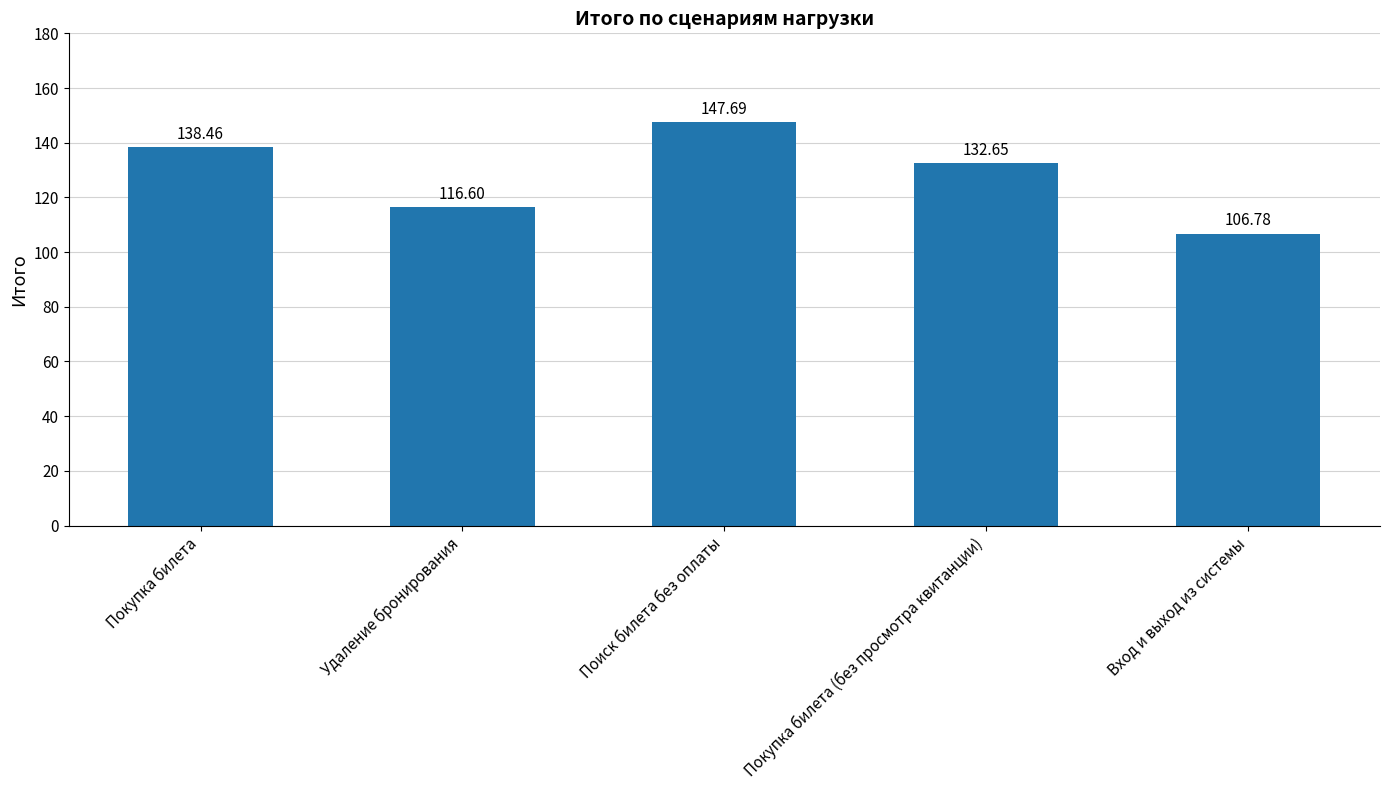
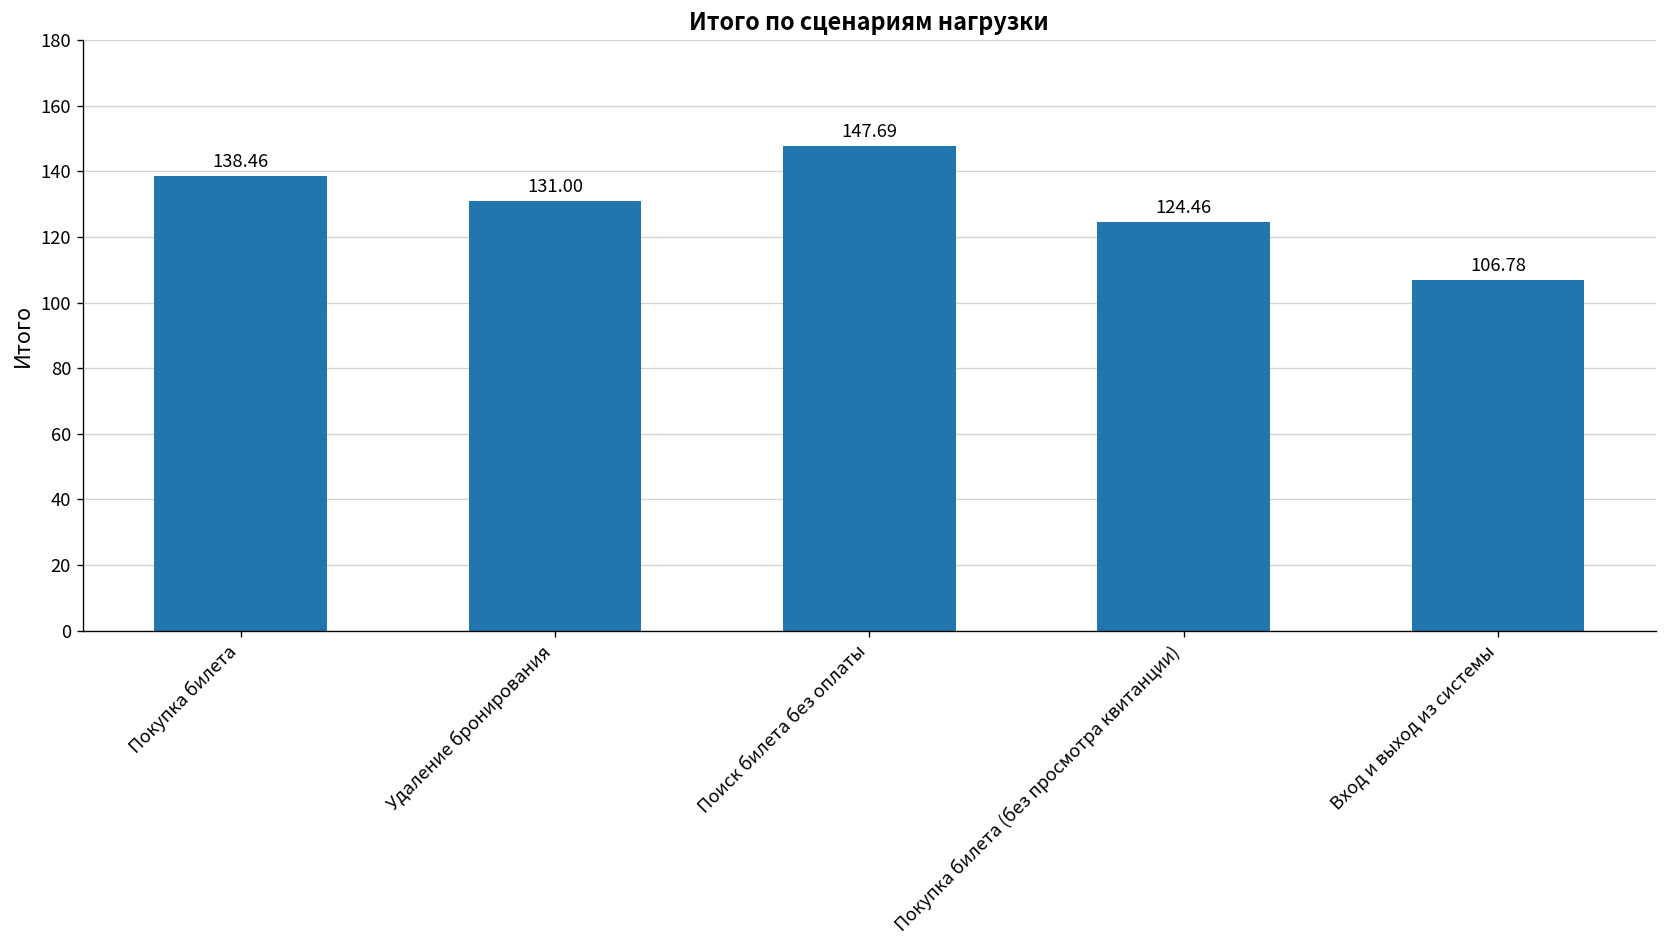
  {
    "Покупка билета": 138.46,
-   "Удаление бронирования": 116.60,
+   "Удаление бронирования": 131.00,
    "Поиск билета без оплаты": 147.69,
-   "Покупка билета (без просмотра квитанции)": 132.65,
+   "Покупка билета (без просмотра квитанции)": 124.46,
    "Вход и выход из системы": 106.78
  }
